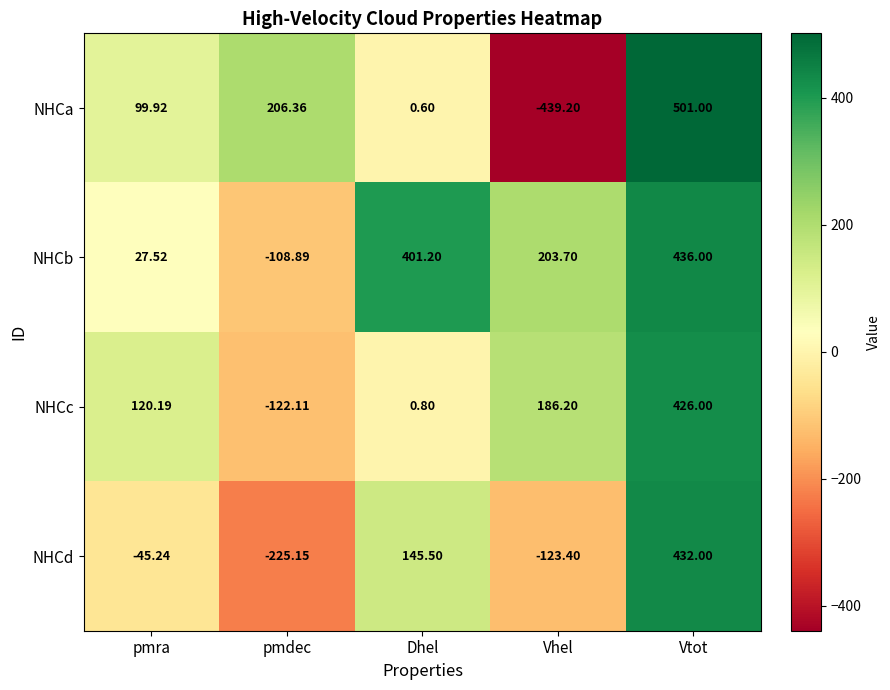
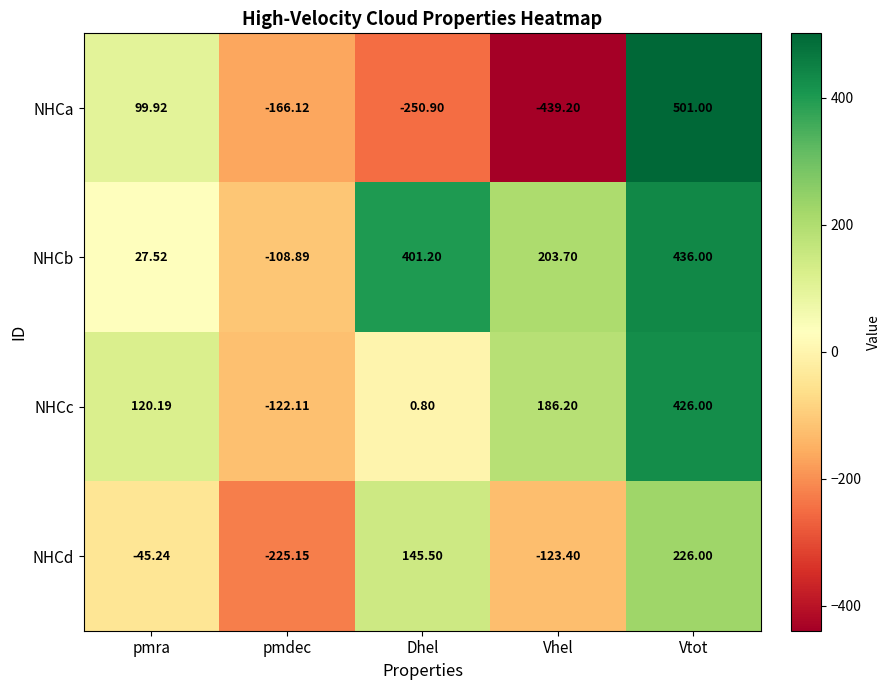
  {
    "NHCa": {
      "pmra": 99.92,
-     "pmdec": 206.36,
-     "Dhel": 0.60,
+     "pmdec": -166.12,
+     "Dhel": -250.90,
      "Vhel": -439.20,
      "Vtot": 501.00
    },
    "NHCb": {
      "pmra": 27.52,
      "pmdec": -108.89,
      "Dhel": 401.20,
      "Vhel": 203.70,
      "Vtot": 436.00
    },
    "NHCc": {
      "pmra": 120.19,
      "pmdec": -122.11,
      "Dhel": 0.80,
      "Vhel": 186.20,
      "Vtot": 426.00
    },
    "NHCd": {
      "pmra": -45.24,
      "pmdec": -225.15,
      "Dhel": 145.50,
      "Vhel": -123.40,
-     "Vtot": 432.00
+     "Vtot": 226.00
    }
  }
